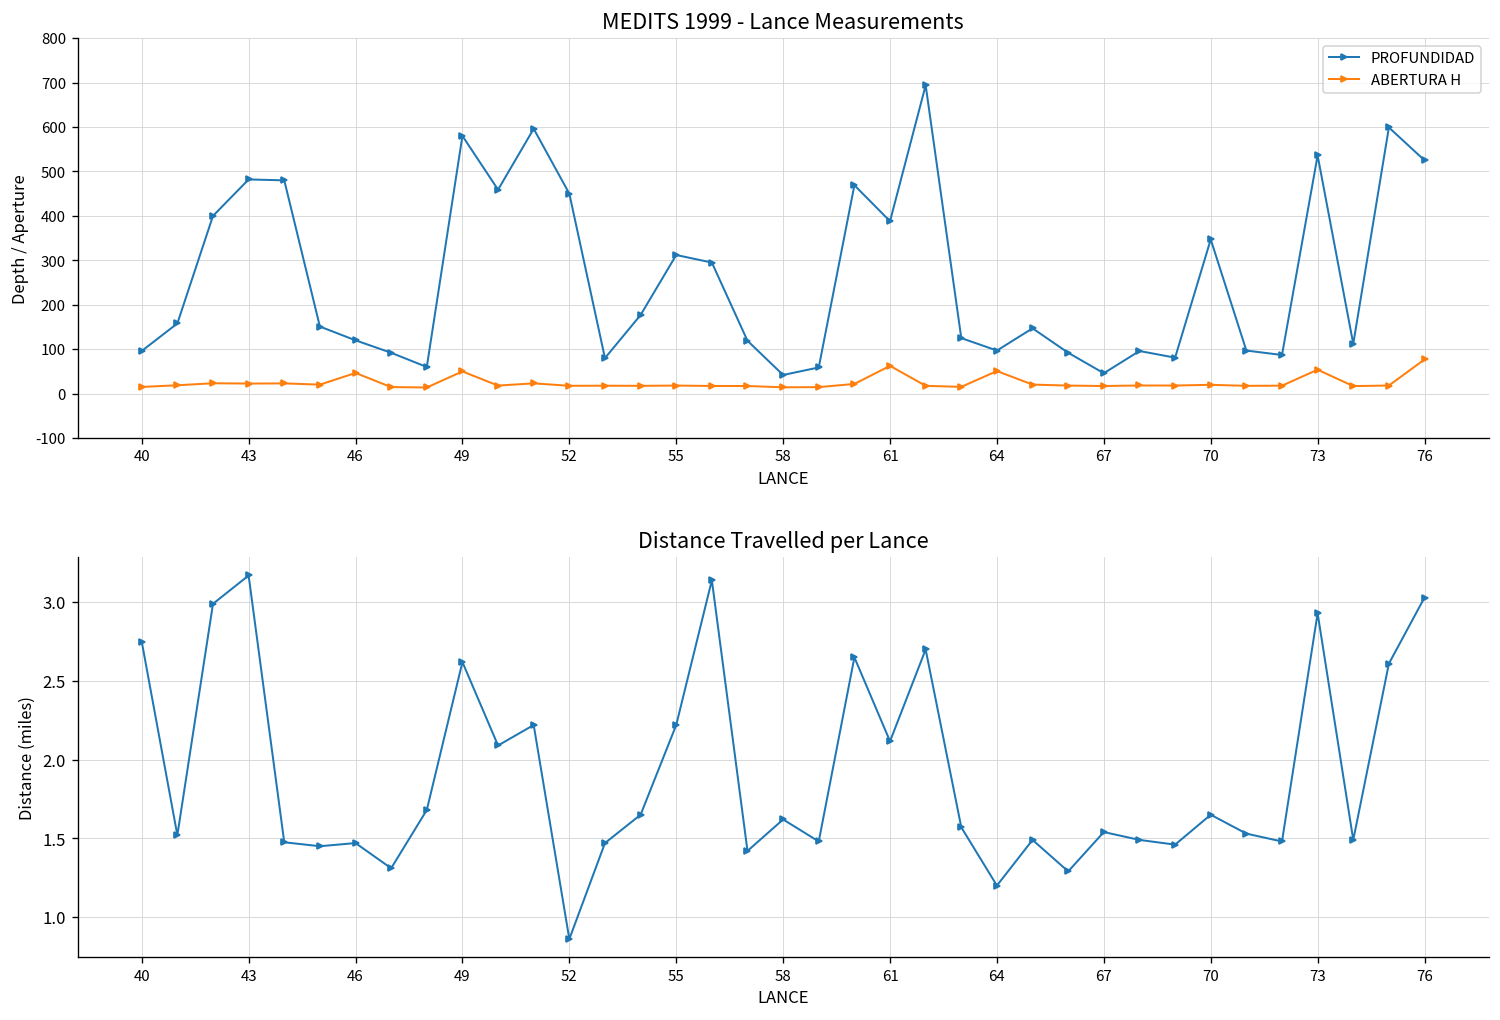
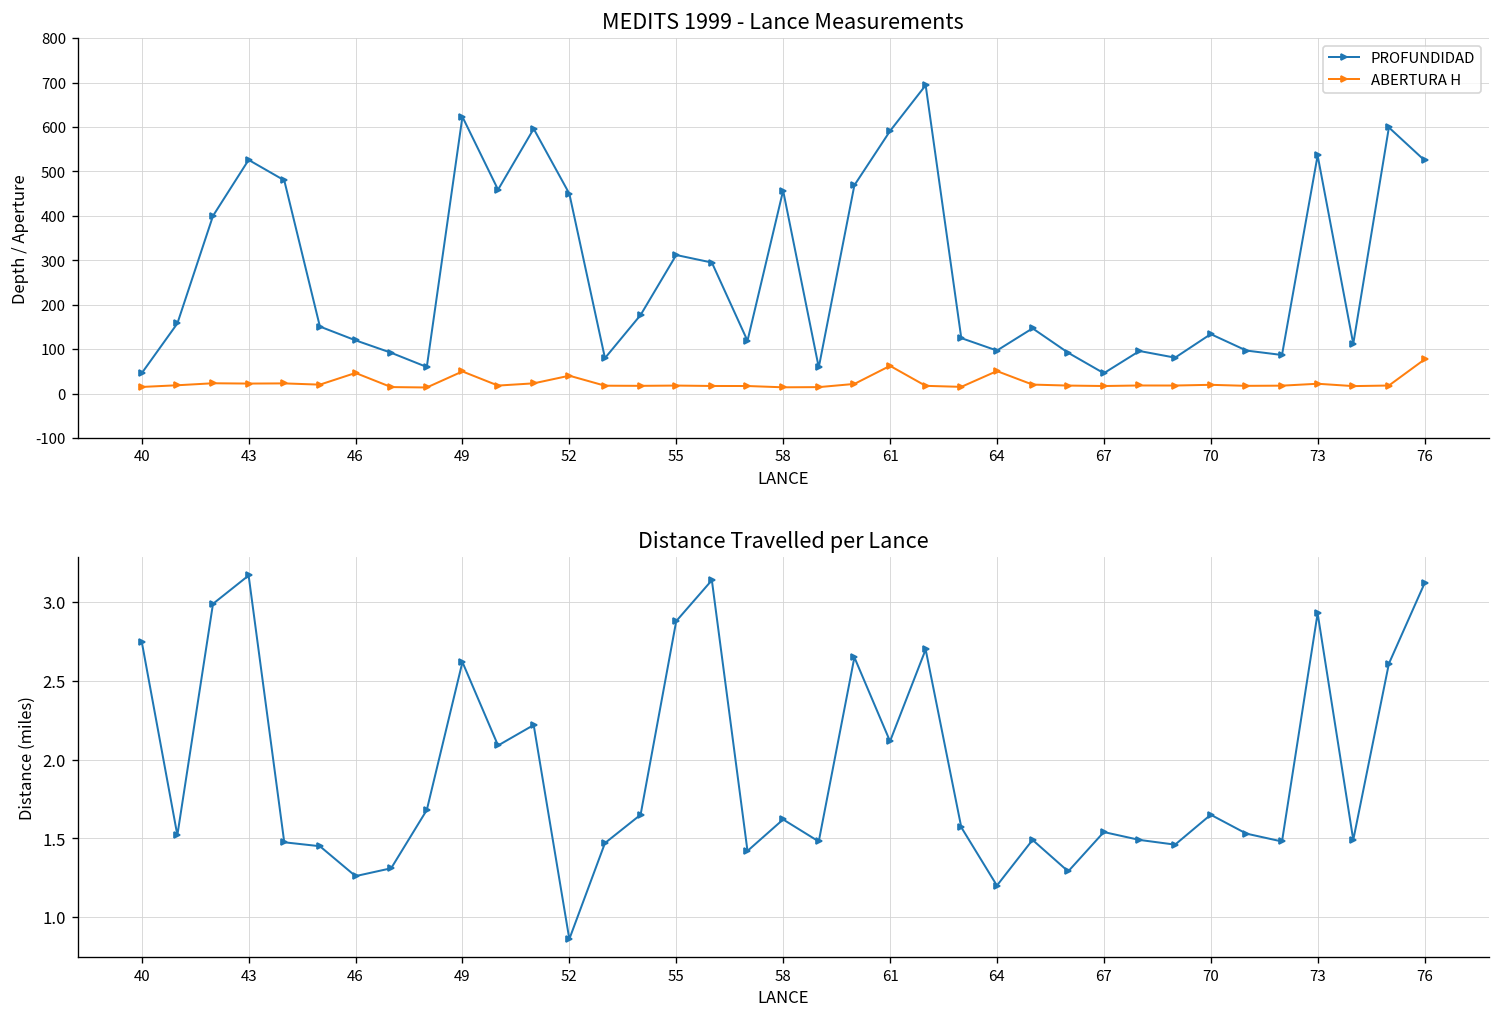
  {
    "MEDITS 1999 - Lance Measurements": {
      "PROFUNDIDAD": {
-       "40": 100,
-       "43": 480,
+       "40": 50,
+       "43": 530,
        "46": 120,
-       "49": 580,
+       "49": 620,
        "52": 450,
        "55": 310,
-       "58": 40,
-       "61": 390,
+       "58": 460,
+       "61": 590,
        "64": 100,
        "67": 50,
-       "70": 350,
+       "70": 130,
        "73": 540,
        "76": 530
      },
      "ABERTURA H": {
        "40": 20,
        "43": 20,
        "46": 50,
        "49": 50,
-       "52": 20,
+       "52": 40,
        "55": 20,
        "58": 10,
        "61": 60,
        "64": 50,
        "67": 20,
        "70": 20,
-       "73": 50,
+       "73": 20,
        "76": 80
      }
    },
    "Distance Travelled per Lance": {
      "40": 2.75,
      "43": 3.17,
-     "46": 1.47,
+     "46": 1.26,
      "49": 2.62,
      "52": 0.86,
-     "55": 2.22,
+     "55": 2.88,
      "58": 1.62,
      "61": 2.12,
      "64": 1.20,
      "67": 1.54,
      "70": 1.65,
      "73": 2.93,
-     "76": 3.03
+     "76": 3.12
    }
  }
